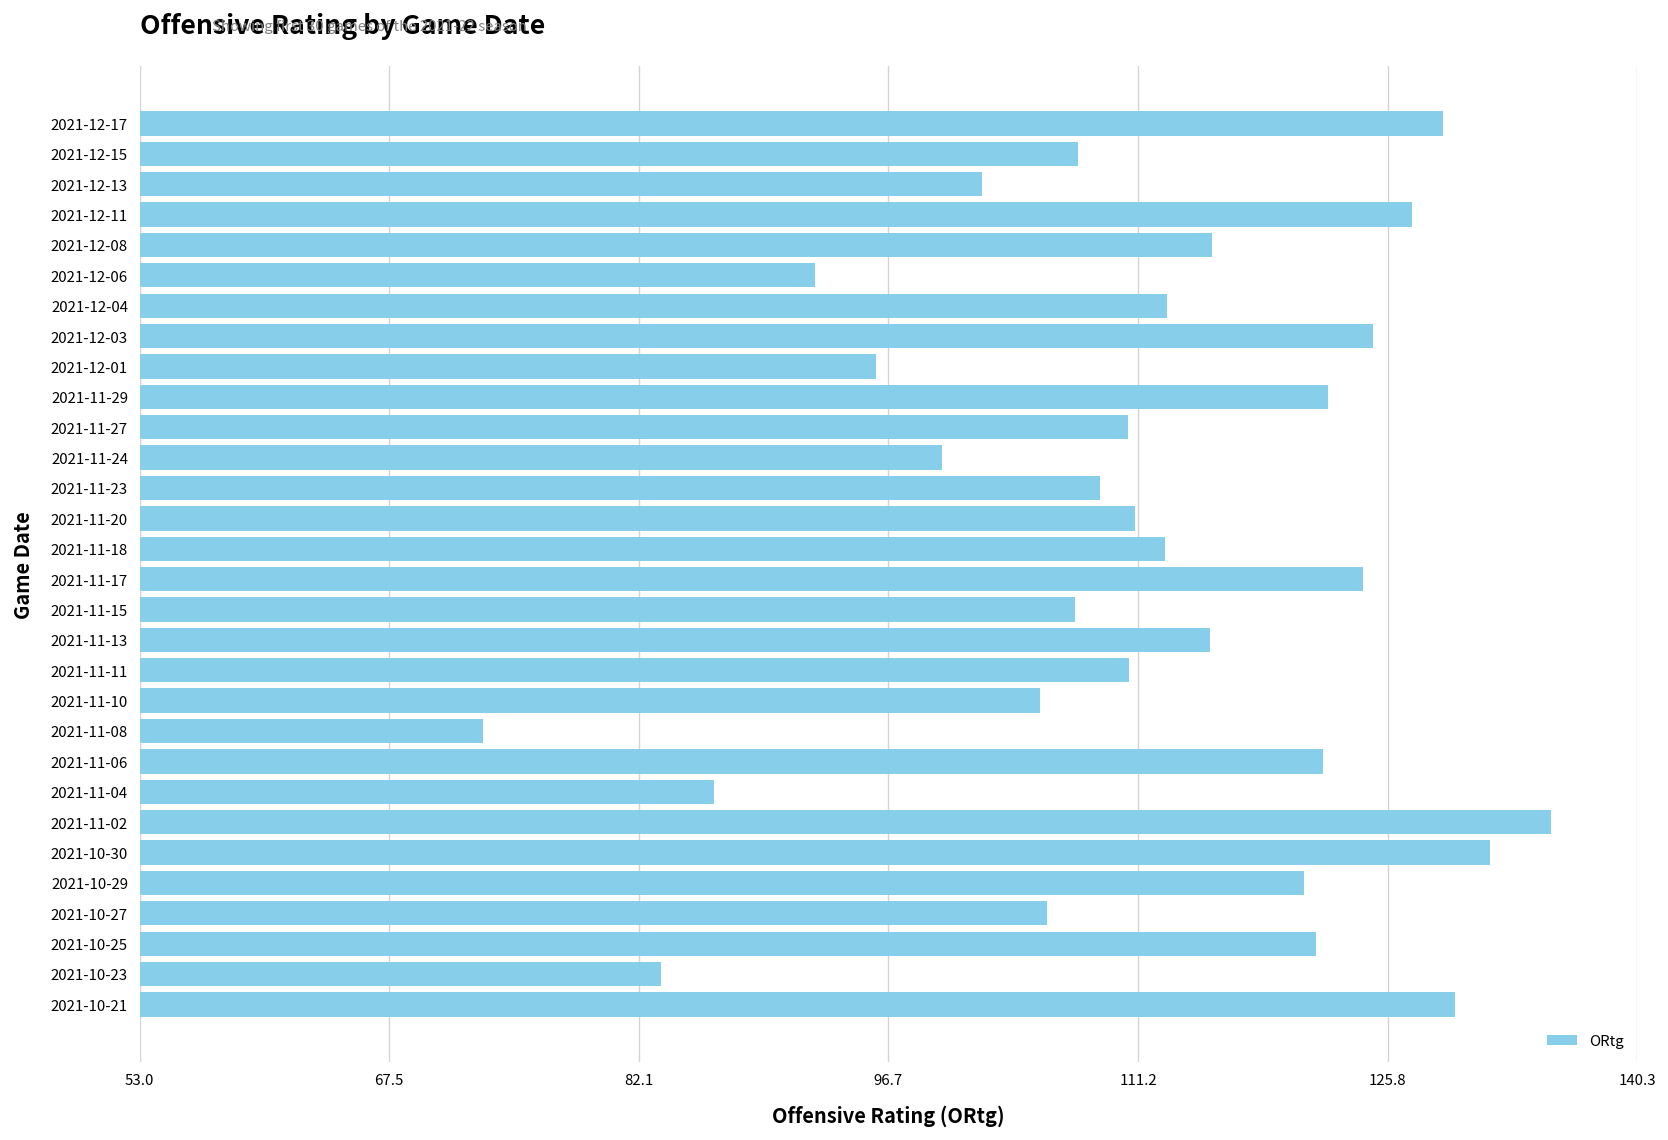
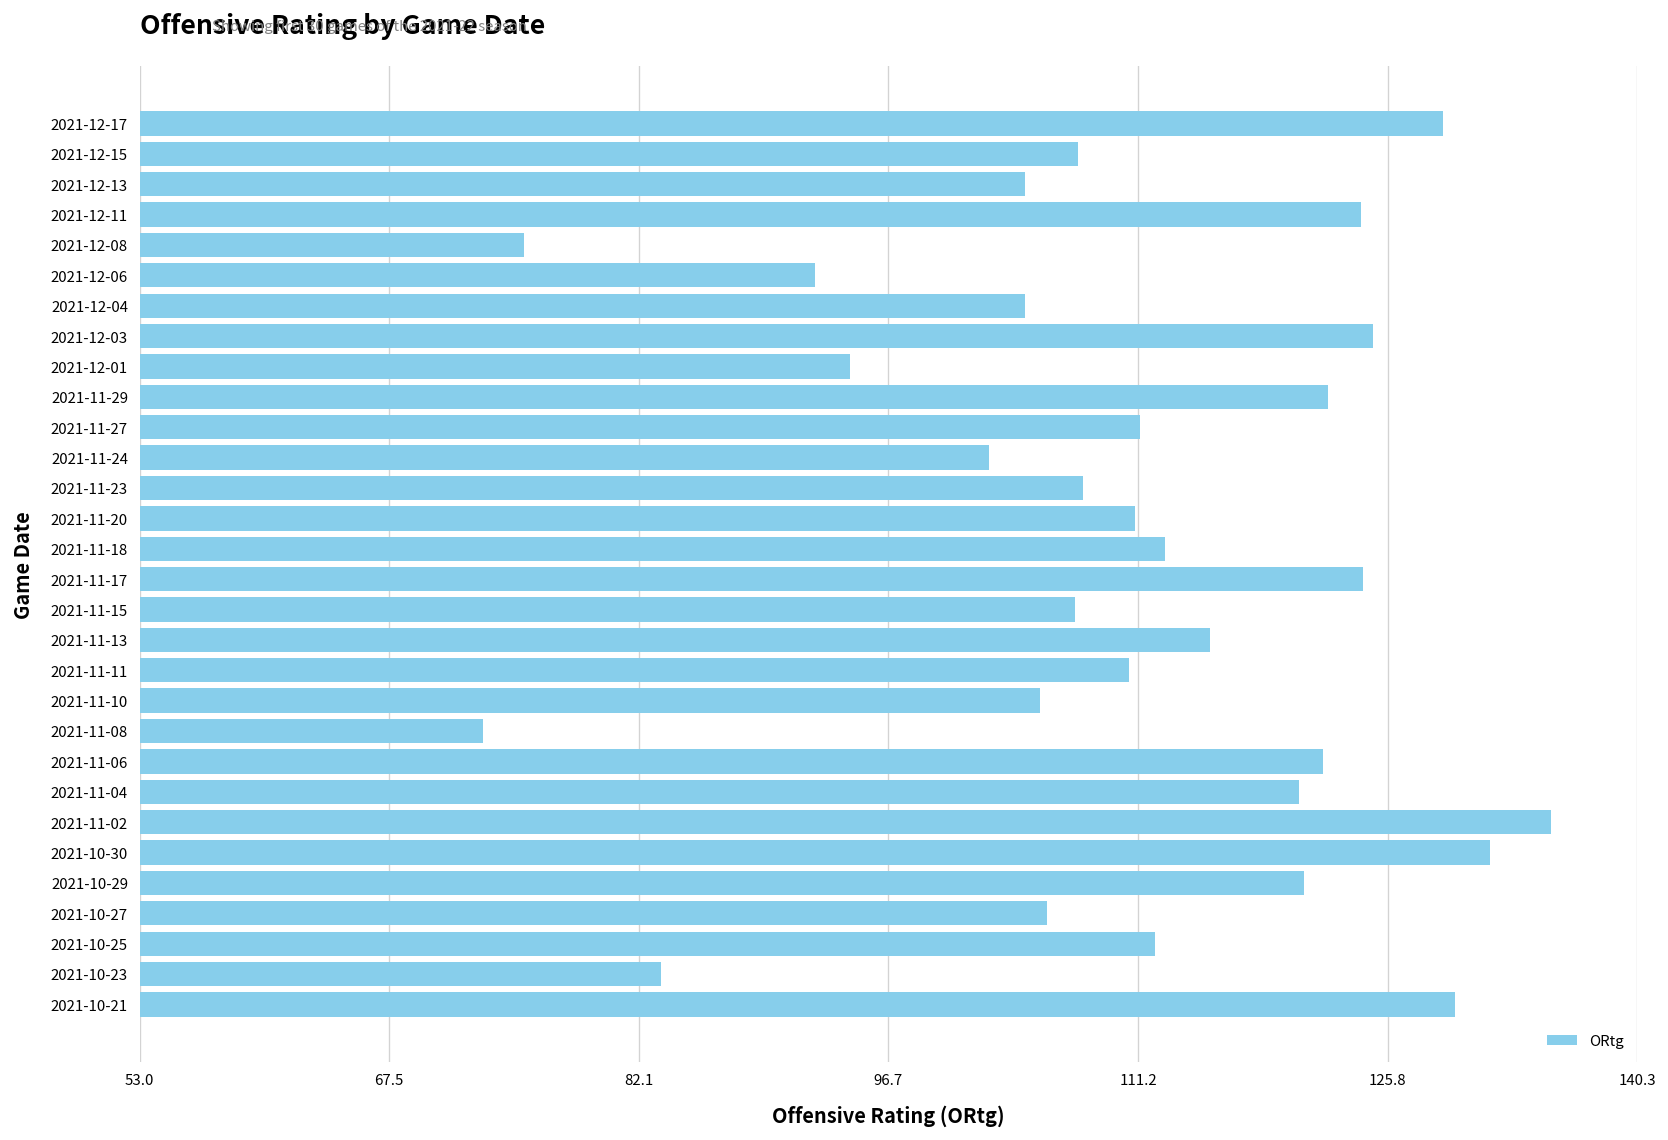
  {
    "2021-12-17": 129.0,
    "2021-12-15": 107.7,
-   "2021-12-13": 102.1,
-   "2021-12-11": 127.2,
-   "2021-12-08": 115.5,
+   "2021-12-13": 104.6,
+   "2021-12-11": 124.2,
+   "2021-12-08": 75.4,
    "2021-12-06": 92.4,
-   "2021-12-04": 112.9,
+   "2021-12-04": 104.6,
    "2021-12-03": 124.9,
-   "2021-12-01": 95.9,
+   "2021-12-01": 94.4,
    "2021-11-29": 122.3,
-   "2021-11-27": 110.6,
-   "2021-11-24": 99.8,
-   "2021-11-23": 109,
+   "2021-11-27": 111.3,
+   "2021-11-24": 102.5,
+   "2021-11-23": 108,
    "2021-11-20": 111.0,
    "2021-11-18": 112.8,
    "2021-11-17": 124.3,
    "2021-11-15": 107.5,
    "2021-11-13": 115.4,
    "2021-11-11": 110.7,
    "2021-11-10": 105.5,
    "2021-11-08": 73.0,
    "2021-11-06": 122.0,
-   "2021-11-04": 86.5,
+   "2021-11-04": 120.6,
    "2021-11-02": 135.3,
    "2021-10-30": 131.7,
    "2021-10-29": 120.9,
    "2021-10-27": 105.9,
-   "2021-10-25": 121.6,
+   "2021-10-25": 112.2,
    "2021-10-23": 83.4,
    "2021-10-21": 129.7
  }
